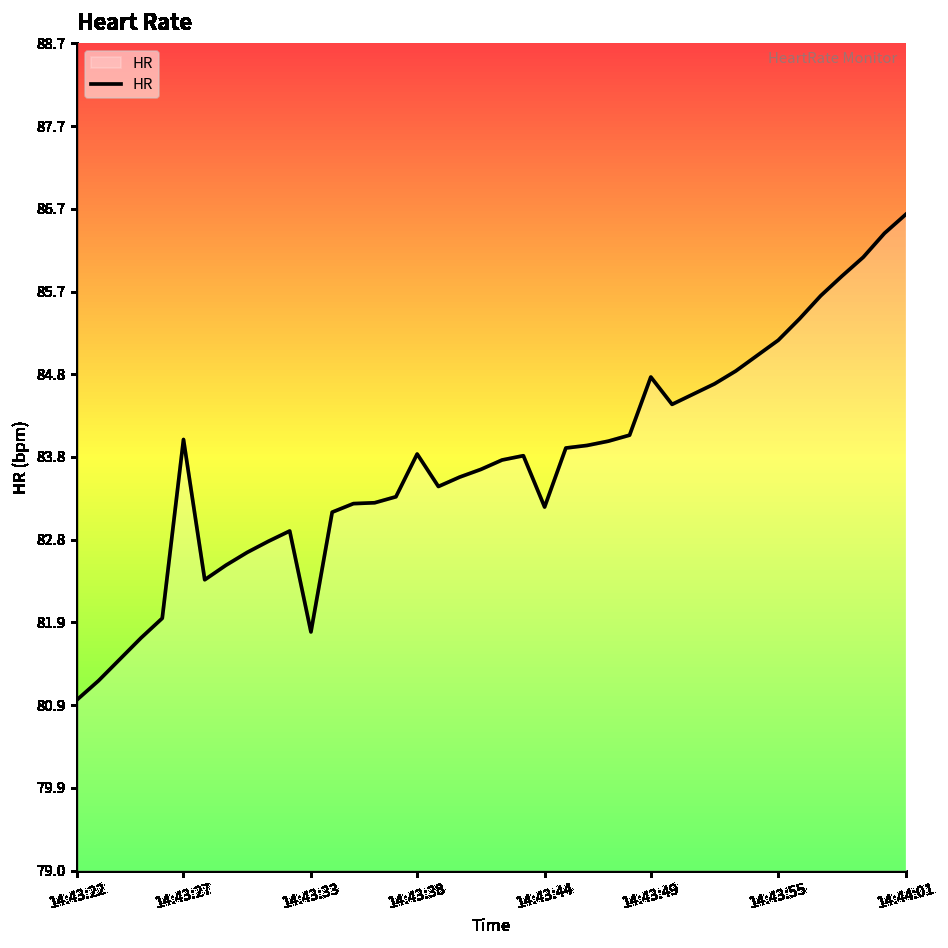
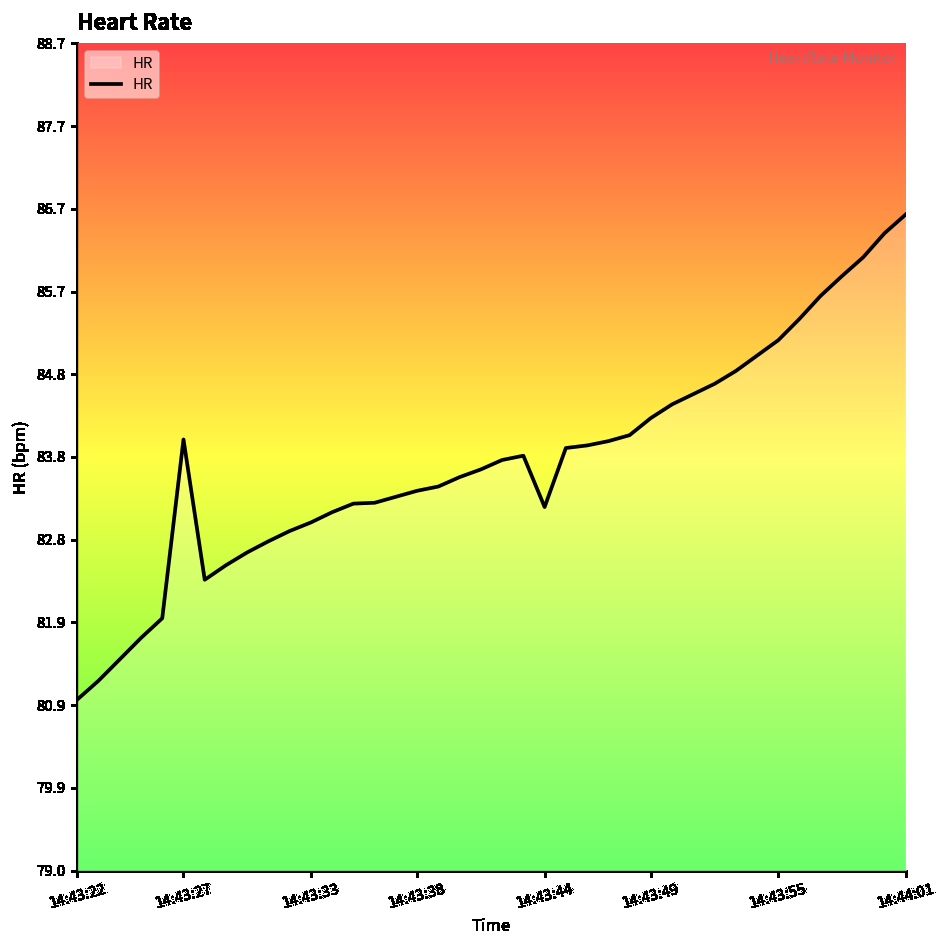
  {
    "14:43:22": 81.0,
    "14:43:27": 84.0,
-   "14:43:33": 81.8,
-   "14:43:38": 83.9,
+   "14:43:33": 83.1,
+   "14:43:38": 83.4,
    "14:43:44": 83.2,
-   "14:43:49": 84.8,
+   "14:43:49": 84.3,
    "14:43:55": 85.2,
    "14:44:01": 86.7
  }
